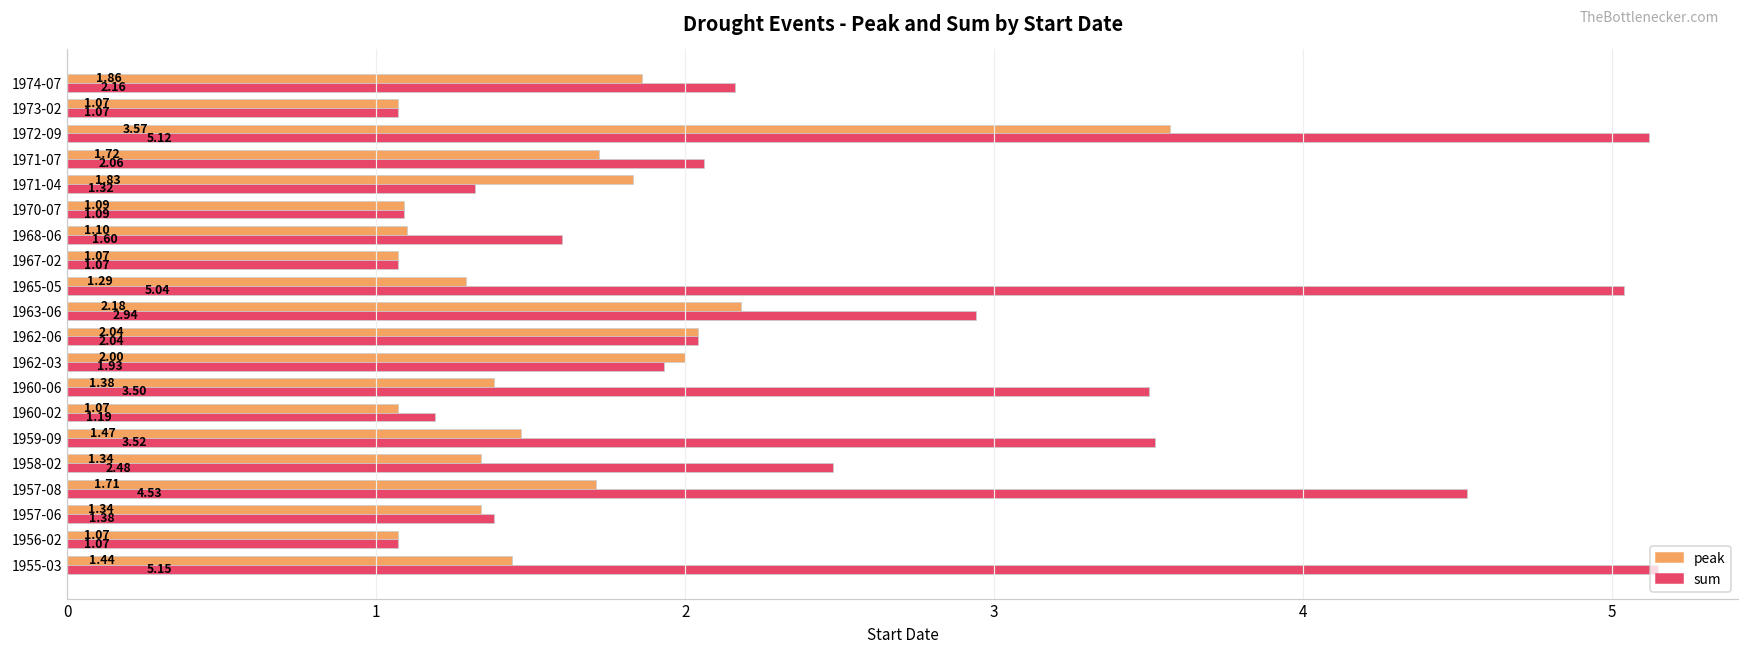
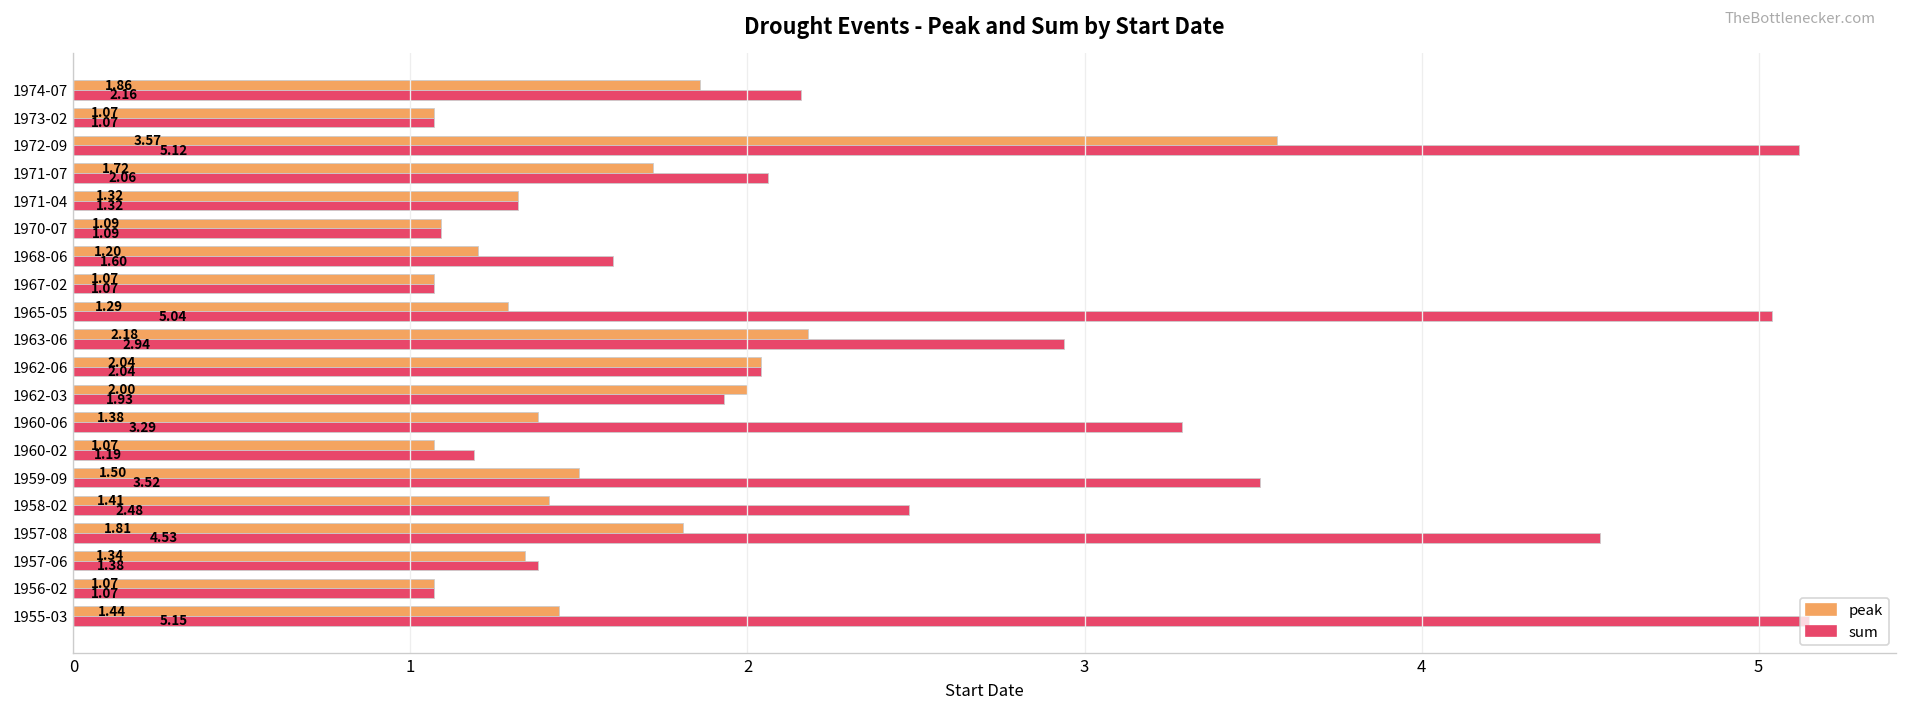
  {
    "peak": {
      "1972-09": 3.57,
-     "1971-04": 1.83,
-     "1968-06": 1.10,
+     "1971-04": 1.32,
+     "1968-06": 1.20,
      "1965-05": 1.29,
      "1960-06": 1.38,
-     "1959-09": 1.47,
-     "1958-02": 1.34,
-     "1957-08": 1.71,
+     "1959-09": 1.50,
+     "1958-02": 1.41,
+     "1957-08": 1.81,
      "1955-03": 1.44
    },
    "sum": {
      "1972-09": 5.12,
      "1965-05": 5.04,
-     "1960-06": 3.50,
+     "1960-06": 3.29,
      "1959-09": 3.52,
      "1958-02": 2.48,
      "1957-08": 4.53
    }
  }
